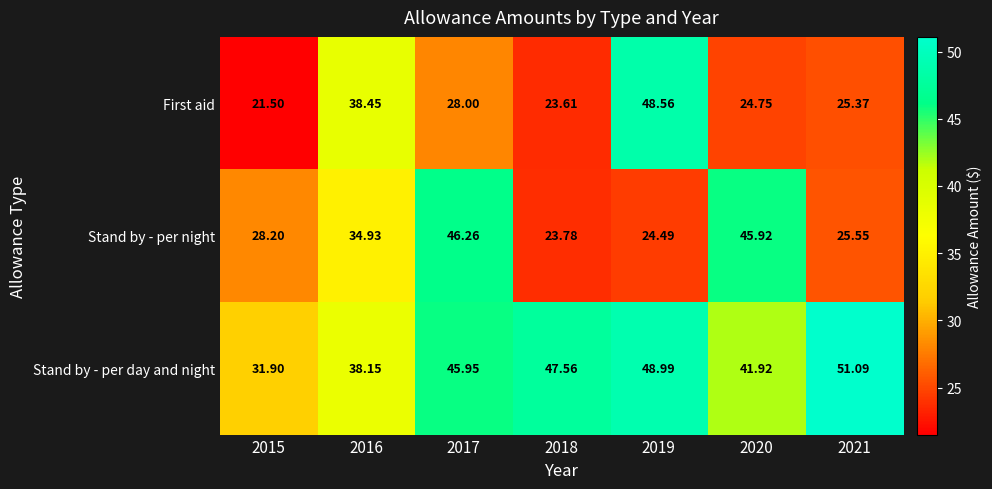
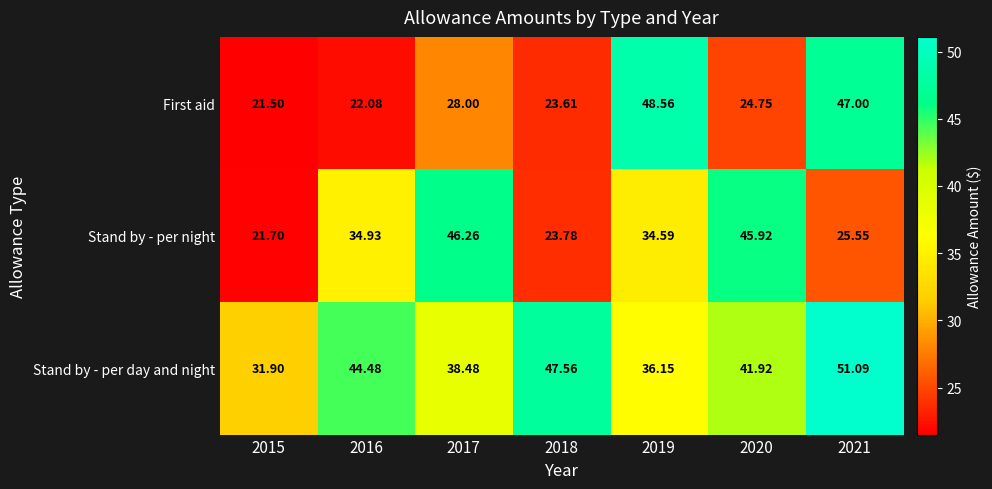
  {
    "First aid": {
      "2015": 21.50,
-     "2016": 38.45,
+     "2016": 22.08,
      "2017": 28.00,
      "2018": 23.61,
      "2019": 48.56,
      "2020": 24.75,
-     "2021": 25.37
+     "2021": 47.00
    },
    "Stand by - per night": {
-     "2015": 28.20,
+     "2015": 21.70,
      "2016": 34.93,
      "2017": 46.26,
      "2018": 23.78,
-     "2019": 24.49,
+     "2019": 34.59,
      "2020": 45.92,
      "2021": 25.55
    },
    "Stand by - per day and night": {
      "2015": 31.90,
-     "2016": 38.15,
-     "2017": 45.95,
+     "2016": 44.48,
+     "2017": 38.48,
      "2018": 47.56,
-     "2019": 48.99,
+     "2019": 36.15,
      "2020": 41.92,
      "2021": 51.09
    }
  }
